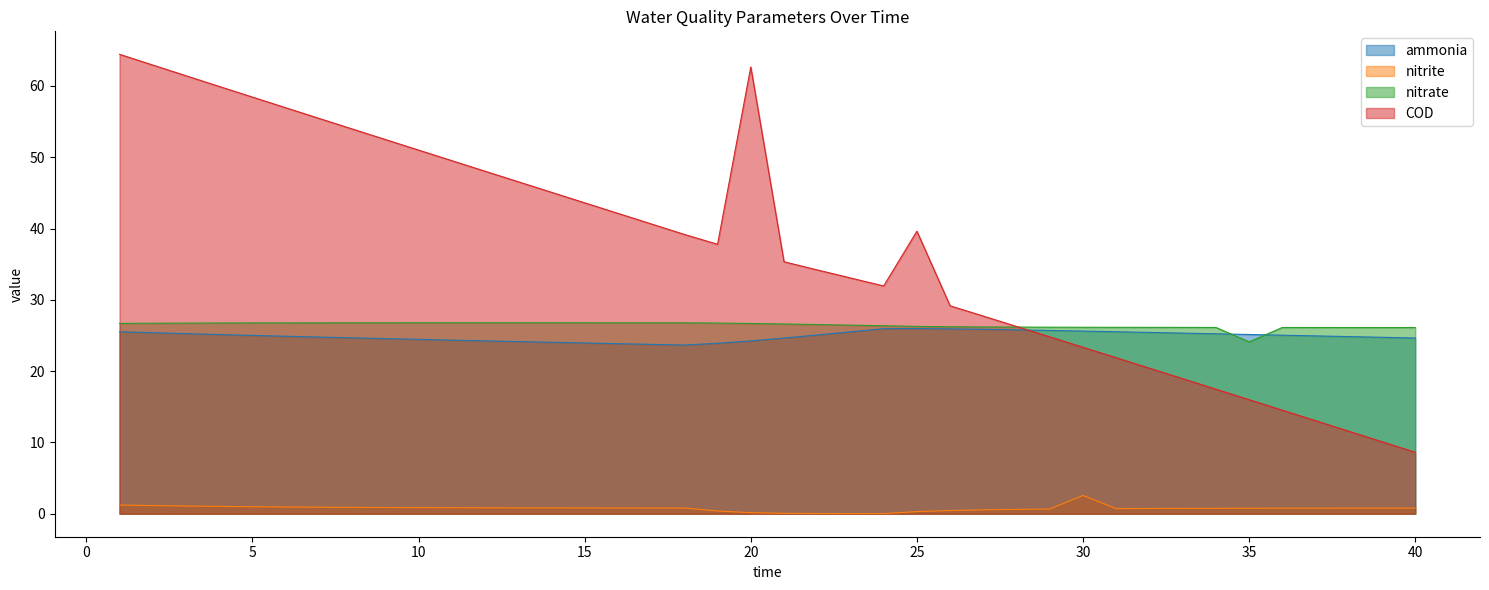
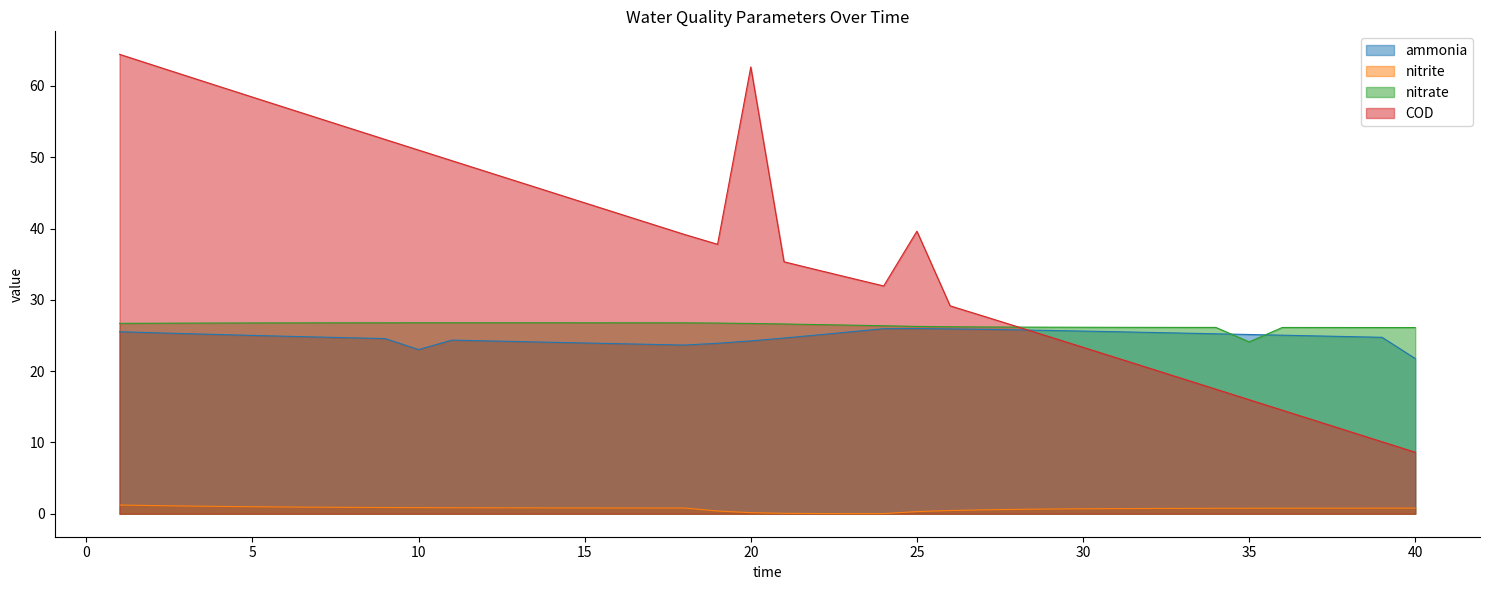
  {
    "ammonia": {
      "5": 25,
-     "10": 24,
+     "10": 23,
      "15": 24,
      "20": 24,
      "30": 26,
      "35": 25,
-     "40": 25
+     "40": 22
    },
    "nitrite": {
      "5": 1,
      "10": 1,
      "15": 1,
      "20": 0,
      "25": 0,
-     "30": 3,
+     "30": 1,
      "35": 1,
      "40": 1
    },
    "nitrate": {
      "5": 27,
      "10": 27,
      "15": 27,
      "20": 27,
      "30": 26,
      "35": 24,
      "40": 26
    },
    "COD": {
      "5": 58,
      "10": 51,
      "15": 44,
      "20": 63,
      "25": 40,
      "30": 23,
      "35": 16,
      "40": 9
    }
  }
